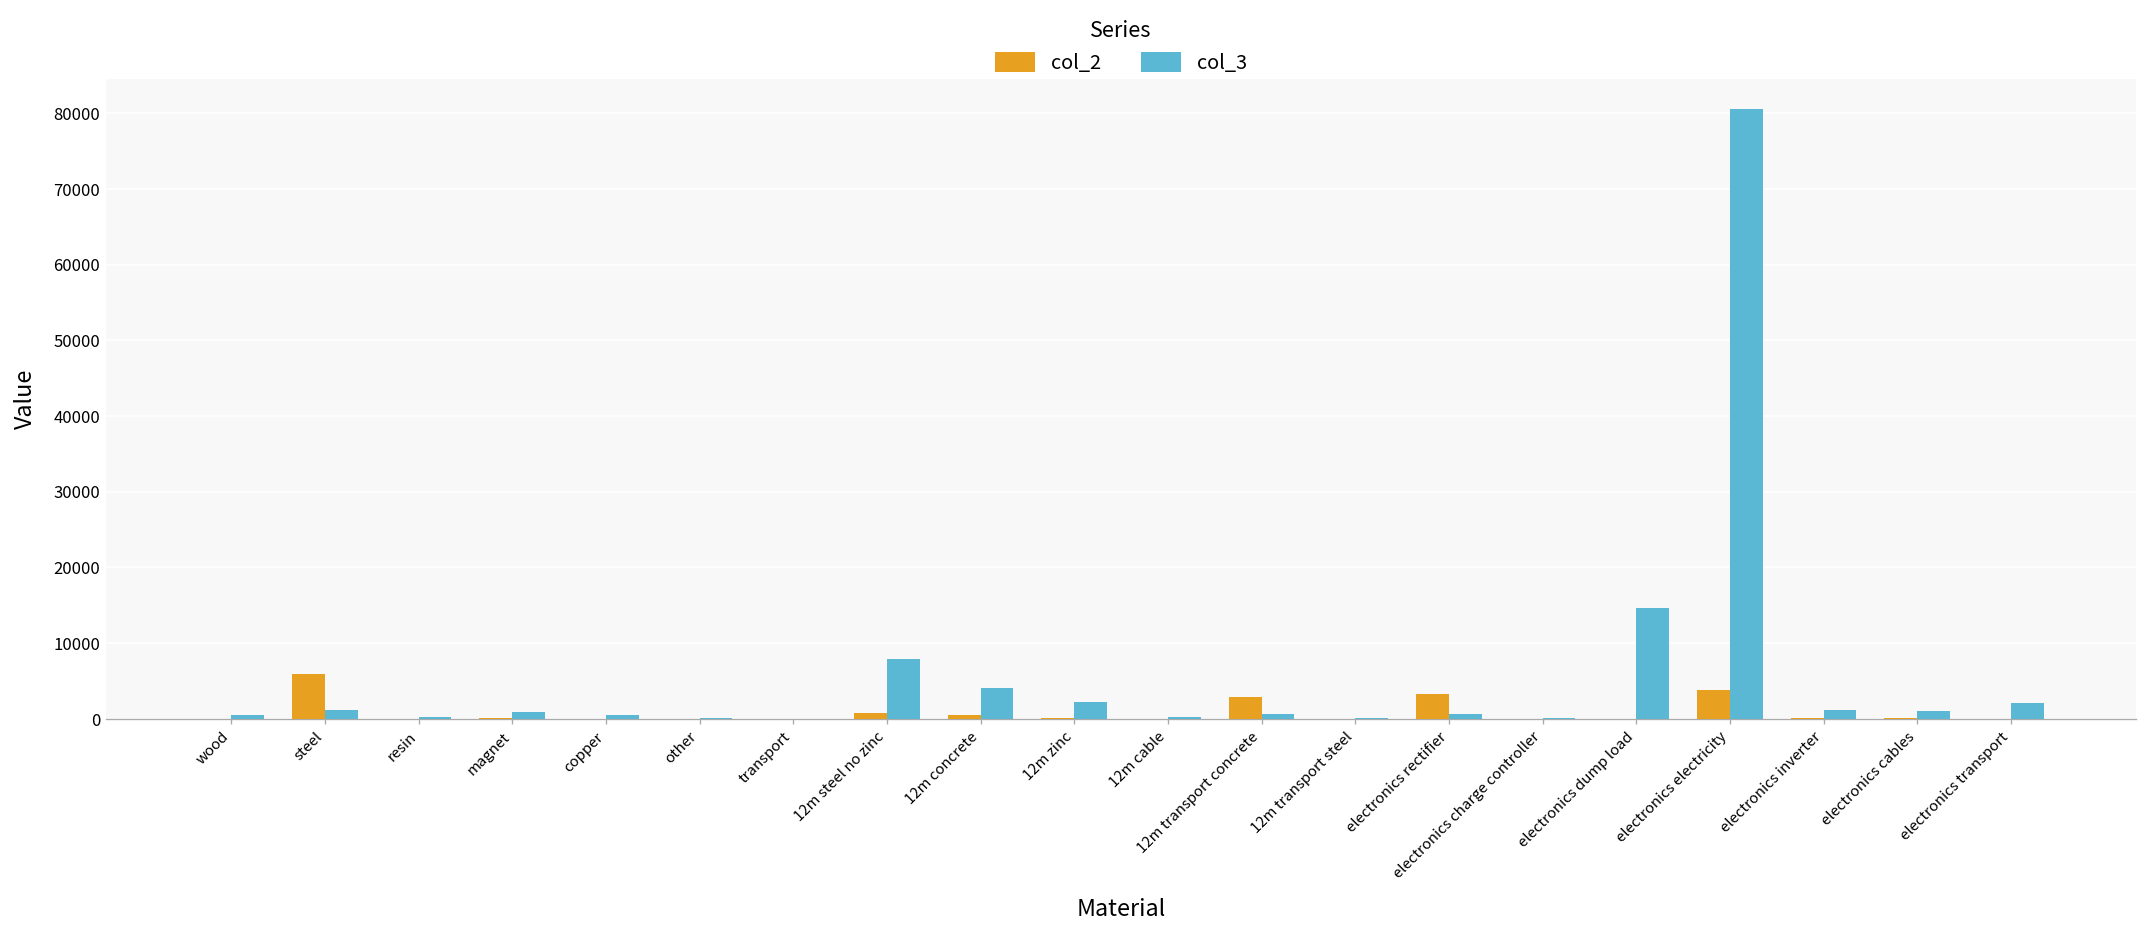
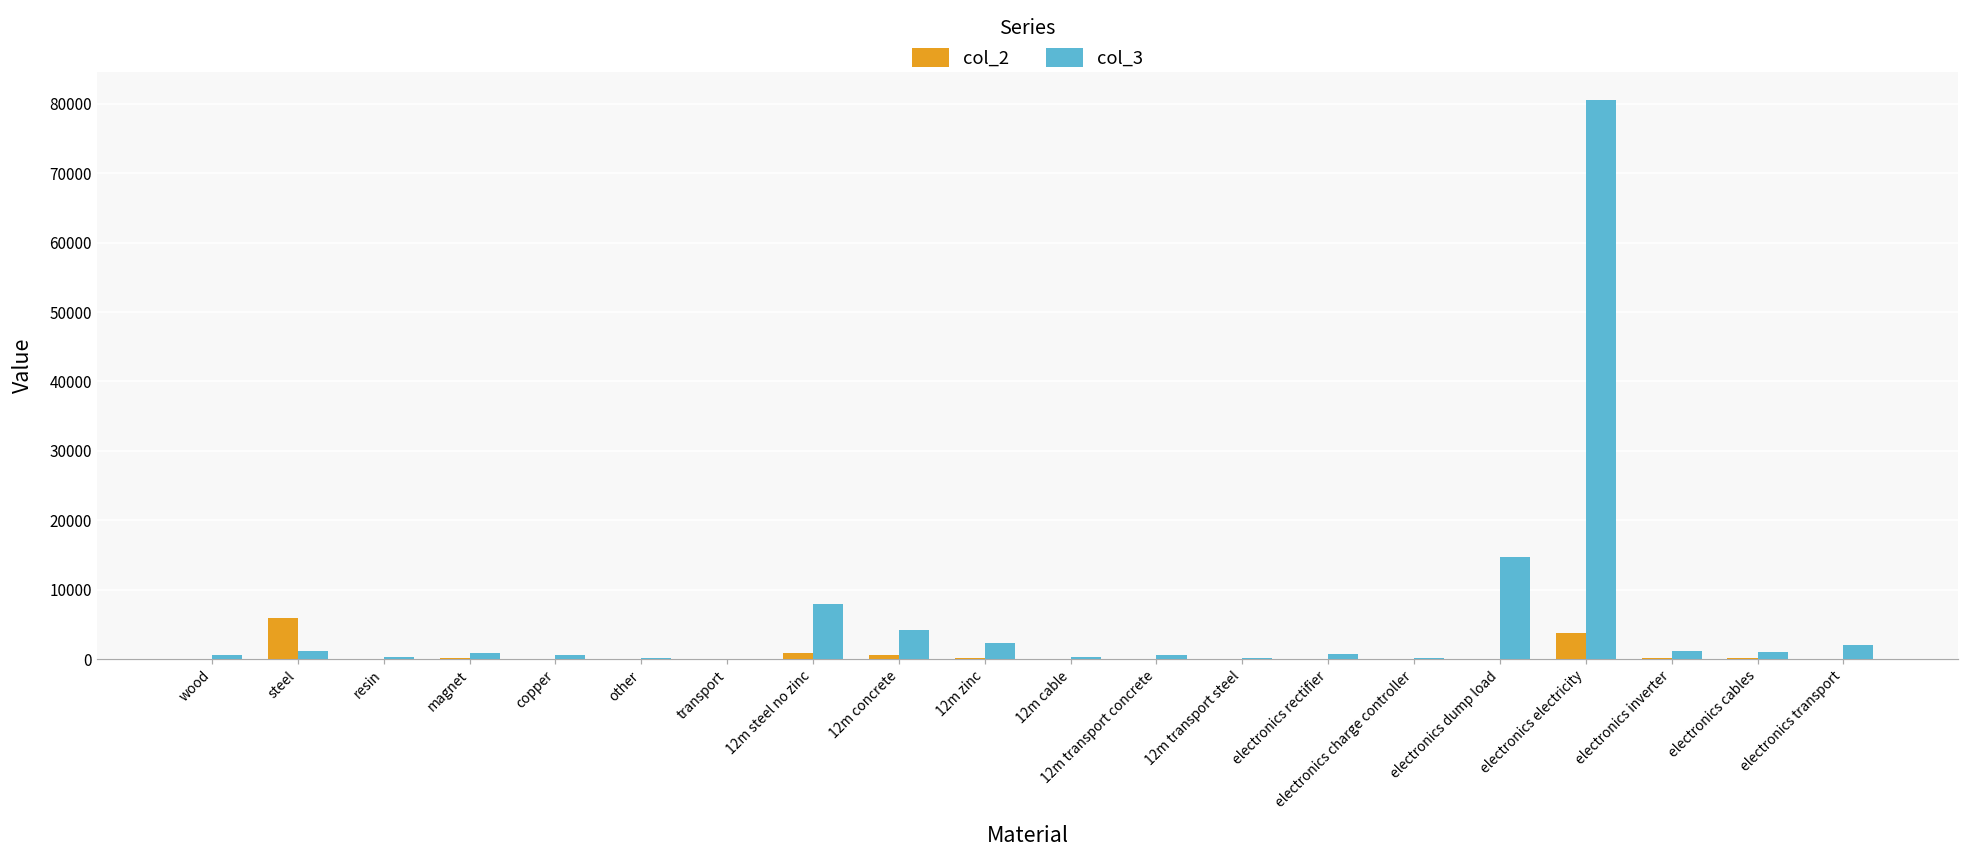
  {
    "col_2": {
      "steel": 6000,
      "12m steel no zinc": 1000,
      "12m concrete": 1000,
-     "12m transport concrete": 3000,
-     "electronics rectifier": 3000,
+     "12m transport concrete": 0,
+     "electronics rectifier": 0,
      "electronics electricity": 4000
    },
    "col_3": {
      "wood": 1000,
      "steel": 1000,
      "magnet": 1000,
      "copper": 1000,
      "12m steel no zinc": 8000,
      "12m concrete": 4000,
      "12m zinc": 2000,
      "12m transport concrete": 1000,
      "electronics rectifier": 1000,
      "electronics dump load": 15000,
      "electronics electricity": 81000,
      "electronics inverter": 1000,
      "electronics cables": 1000,
      "electronics transport": 2000
    }
  }
